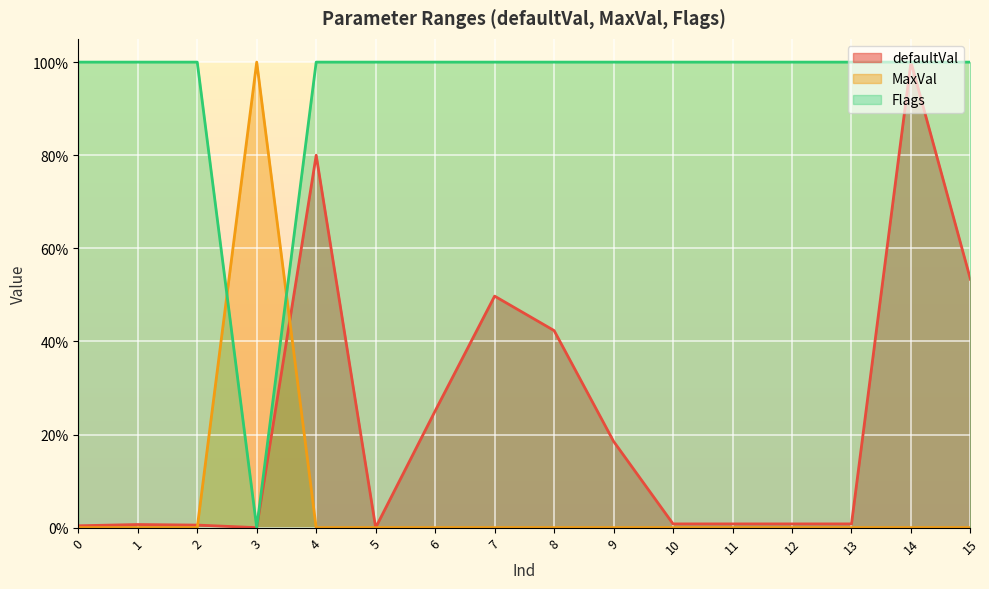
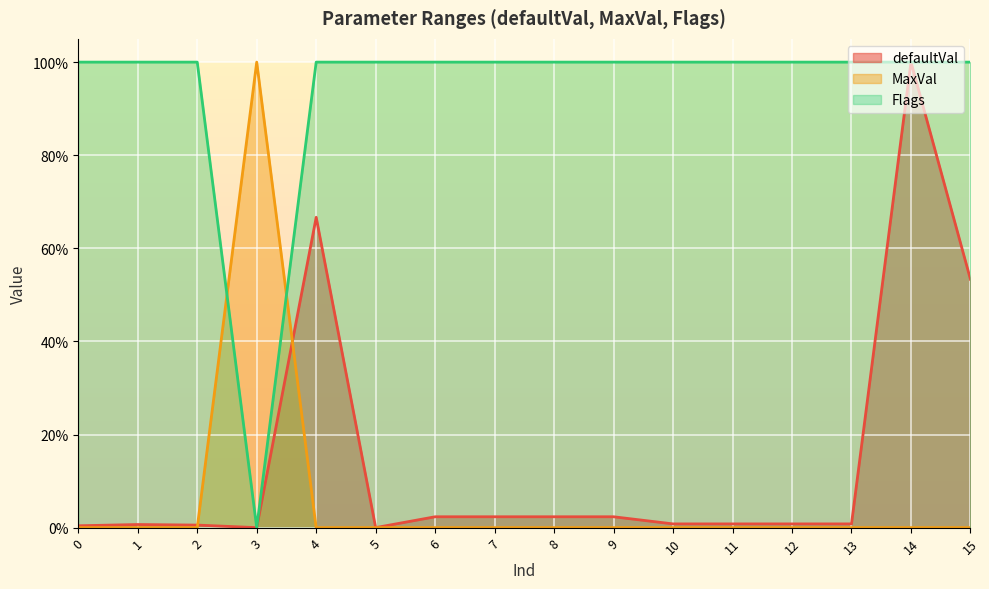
  {
    "defaultVal": {
      "1": "1%",
-     "4": "80%",
-     "6": "25%",
-     "7": "50%",
-     "8": "42%",
-     "9": "19%",
+     "4": "67%",
+     "6": "2%",
+     "7": "2%",
+     "8": "2%",
+     "9": "2%",
      "10": "1%",
      "11": "1%",
      "12": "1%",
      "13": "1%",
      "15": "53%"
    },
    "MaxVal": {
      "1": "0%",
      "3": "100%",
      "4": "0%",
      "6": "0%",
      "7": "0%",
      "8": "0%",
      "9": "0%",
      "10": "0%",
      "11": "0%",
      "12": "0%",
      "13": "0%",
      "14": "0%",
      "15": "0%"
    },
    "Flags": {
      "0": "100%",
      "1": "100%",
      "2": "100%",
      "4": "100%",
      "5": "100%",
      "6": "100%",
      "7": "100%",
      "8": "100%",
      "9": "100%",
      "10": "100%",
      "11": "100%",
      "12": "100%",
      "15": "100%"
    }
  }
